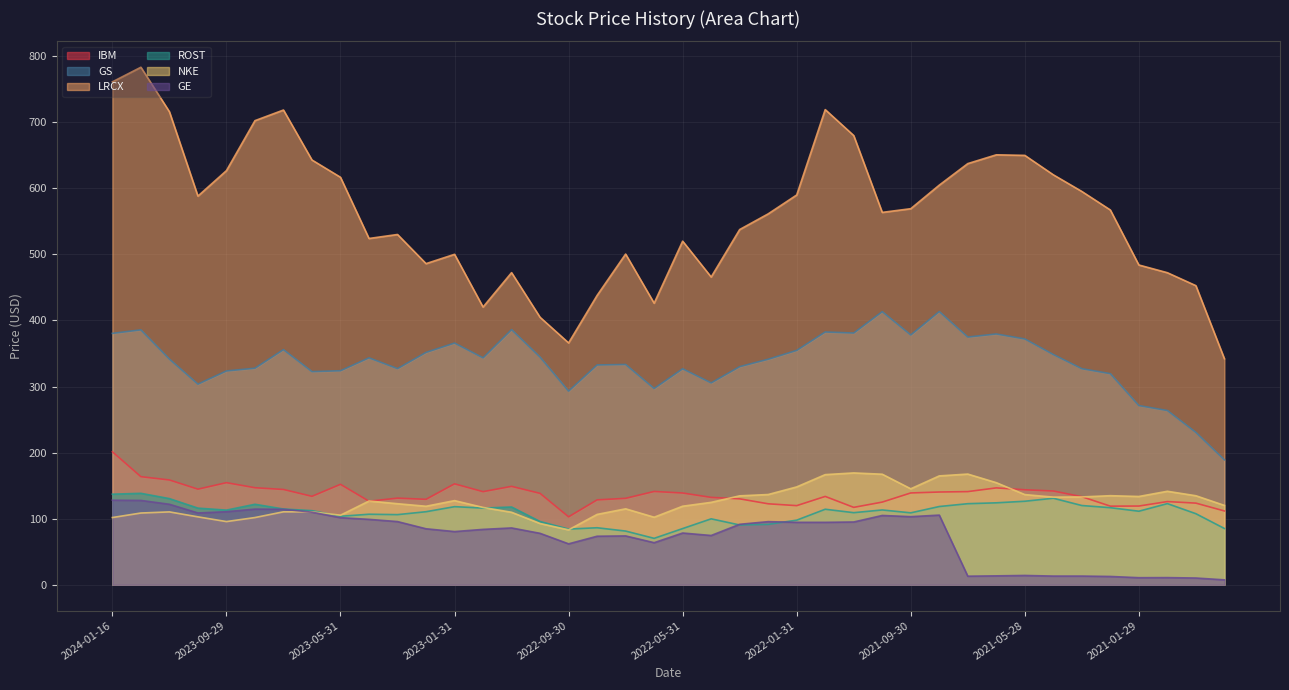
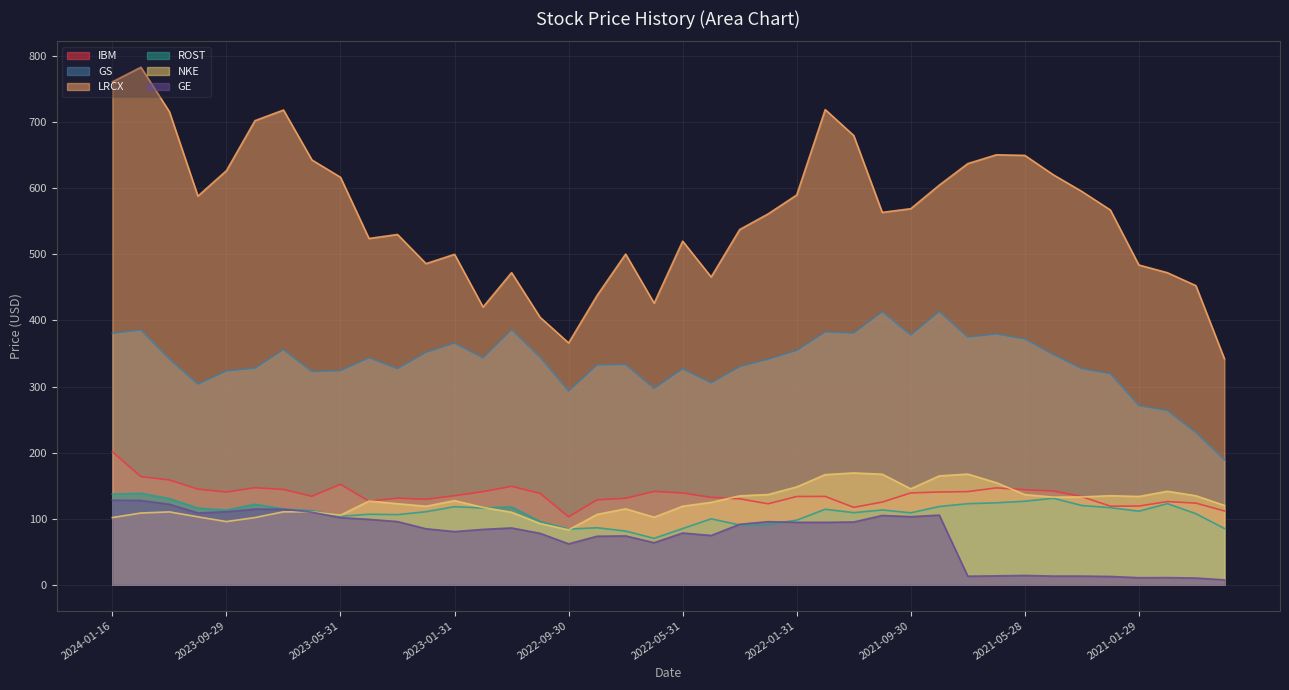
  {
    "IBM": {
      "2024-01-16": 200,
-     "2023-09-29": 150,
+     "2023-09-29": 140,
      "2023-05-31": 150,
-     "2023-01-31": 150,
+     "2023-01-31": 130,
      "2022-09-30": 100,
      "2022-05-31": 140,
-     "2022-01-31": 120,
+     "2022-01-31": 130,
      "2021-09-30": 140,
      "2021-05-28": 140,
      "2021-01-29": 120
    }
  }
